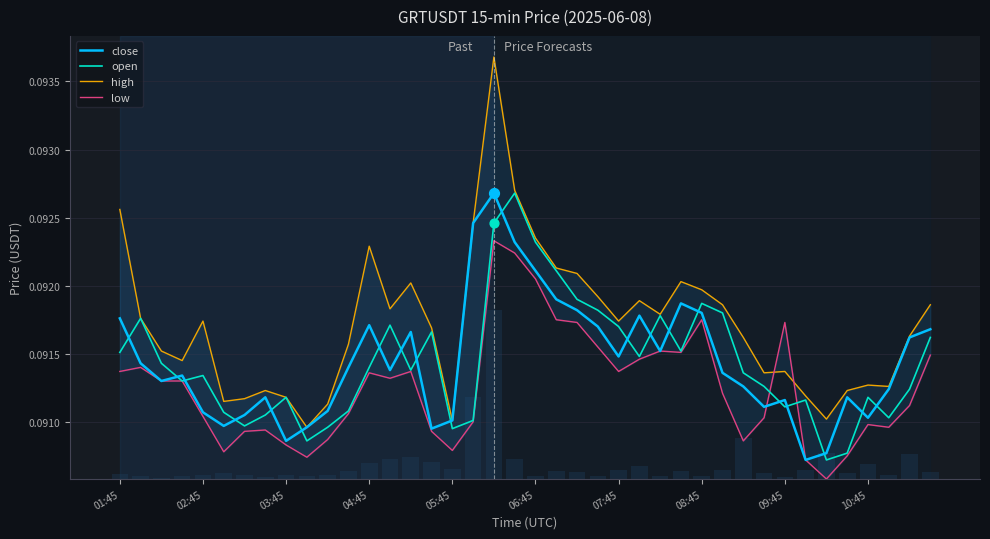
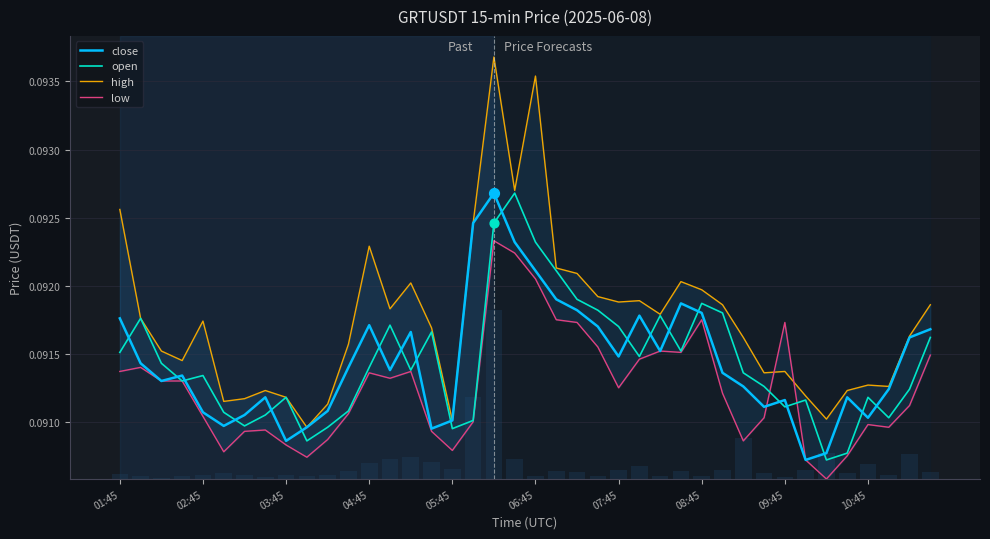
  {
    "high": {
-     "06:45": 0.09235,
-     "07:45": 0.09174,
+     "06:45": 0.09354,
+     "07:45": 0.09188,
      "09:45": 0.09137
    },
    "low": {
      "01:45": 0.09137,
      "02:45": 0.09104,
      "03:45": 0.09083,
      "04:45": 0.09136,
      "05:45": 0.09079,
      "06:45": 0.09205,
-     "07:45": 0.09137,
+     "07:45": 0.09125,
      "08:45": 0.09175,
      "10:45": 0.09098
    }
  }
